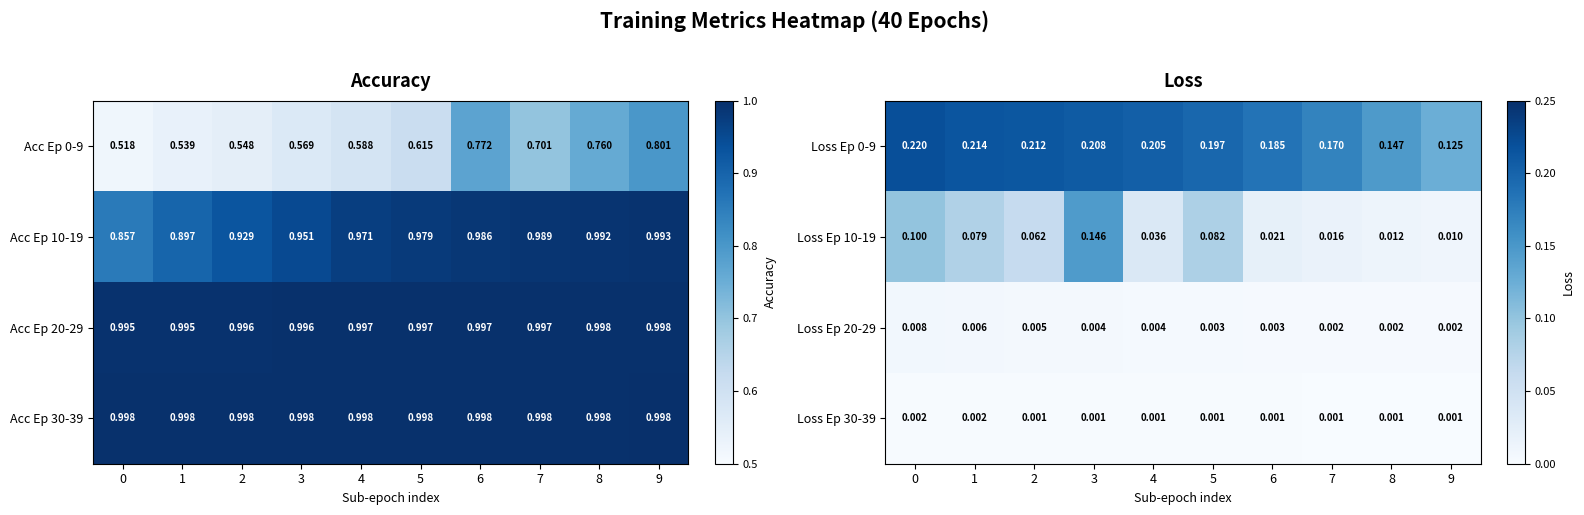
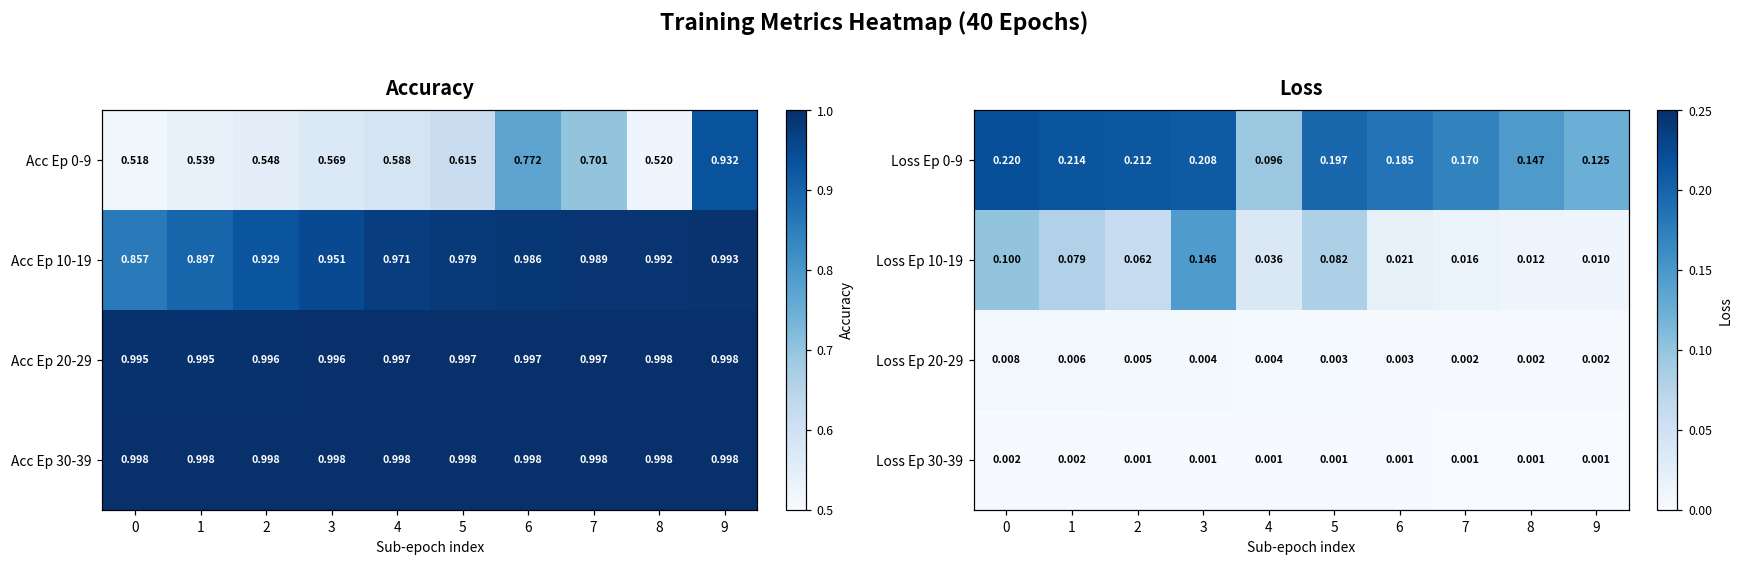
  {
    "Accuracy": {
      "Acc Ep 0-9": {
        "0": 0.518,
        "1": 0.539,
        "2": 0.548,
        "3": 0.569,
        "4": 0.588,
        "5": 0.615,
        "6": 0.772,
        "7": 0.701,
-       "8": 0.760,
-       "9": 0.801
+       "8": 0.520,
+       "9": 0.932
      },
      "Acc Ep 10-19": {
        "0": 0.857,
        "1": 0.897,
        "2": 0.929,
        "3": 0.951,
        "4": 0.971,
        "5": 0.979,
        "6": 0.986,
        "7": 0.989,
        "8": 0.992,
        "9": 0.993
      },
      "Acc Ep 20-29": {
        "0": 0.995,
        "1": 0.995,
        "2": 0.996,
        "3": 0.996,
        "4": 0.997,
        "5": 0.997,
        "6": 0.997,
        "7": 0.997,
        "8": 0.998,
        "9": 0.998
      },
      "Acc Ep 30-39": {
        "0": 0.998,
        "1": 0.998,
        "2": 0.998,
        "3": 0.998,
        "4": 0.998,
        "5": 0.998,
        "6": 0.998,
        "7": 0.998,
        "8": 0.998,
        "9": 0.998
      }
    },
    "Loss": {
      "Loss Ep 0-9": {
        "0": 0.220,
        "1": 0.214,
        "2": 0.212,
        "3": 0.208,
-       "4": 0.205,
+       "4": 0.096,
        "5": 0.197,
        "6": 0.185,
        "7": 0.170,
        "8": 0.147,
        "9": 0.125
      },
      "Loss Ep 10-19": {
        "0": 0.100,
        "1": 0.079,
        "2": 0.062,
        "3": 0.146,
        "4": 0.036,
        "5": 0.082,
        "6": 0.021,
        "7": 0.016,
        "8": 0.012,
        "9": 0.010
      },
      "Loss Ep 20-29": {
        "0": 0.008,
        "1": 0.006,
        "2": 0.005,
        "3": 0.004,
        "4": 0.004,
        "5": 0.003,
        "6": 0.003,
        "7": 0.002,
        "8": 0.002,
        "9": 0.002
      },
      "Loss Ep 30-39": {
        "0": 0.002,
        "1": 0.002,
        "2": 0.001,
        "3": 0.001,
        "4": 0.001,
        "5": 0.001,
        "6": 0.001,
        "7": 0.001,
        "8": 0.001,
        "9": 0.001
      }
    }
  }
